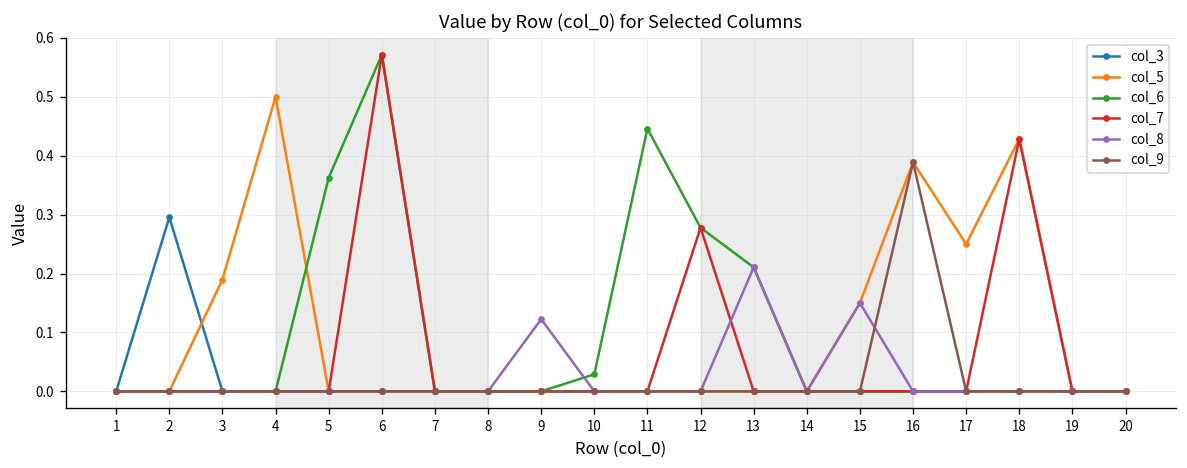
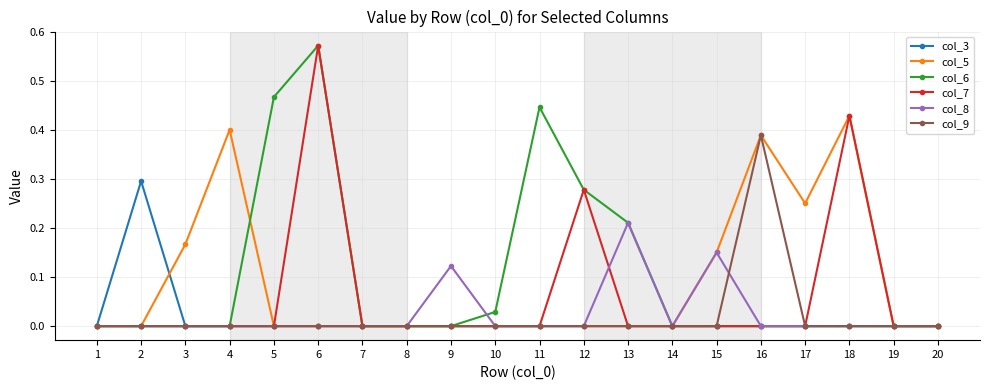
  {
    "col_3": {
      "2": 0.30
    },
    "col_5": {
-     "3": 0.19,
-     "4": 0.5,
+     "3": 0.17,
+     "4": 0.4,
      "17": 0.25
    },
    "col_6": {
-     "5": 0.36,
+     "5": 0.47,
      "10": 0.03,
      "11": 0.45
    },
    "col_8": {
      "9": 0.12
    }
  }
